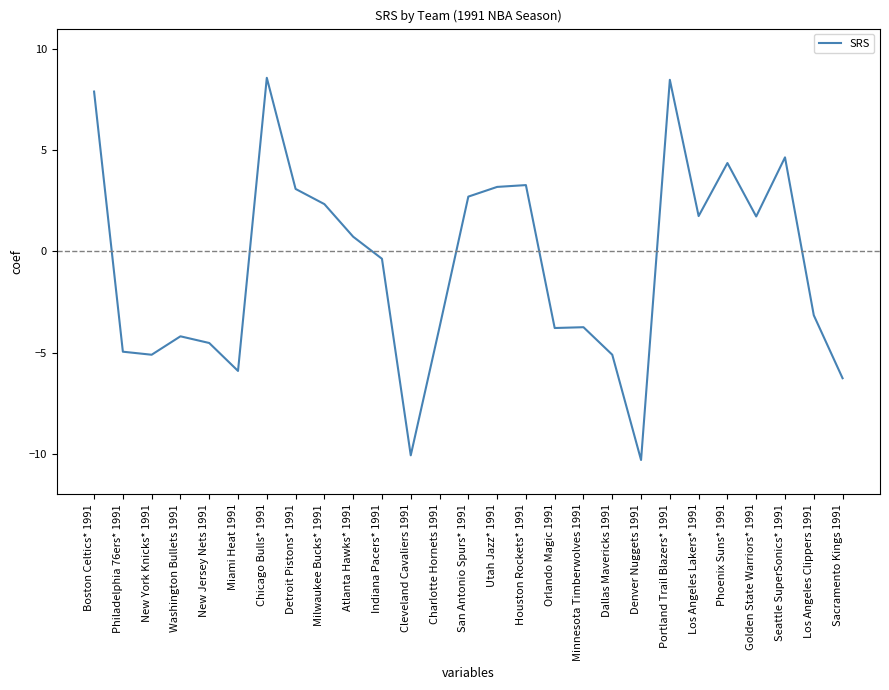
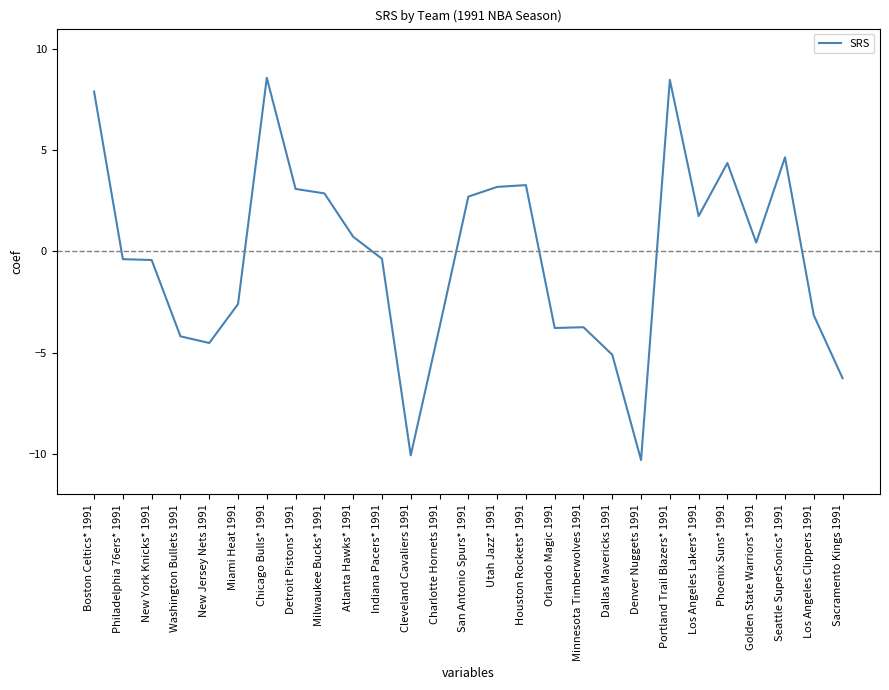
  {
    "Boston Celtics* 1991": 7.9,
-   "Philadelphia 76ers* 1991": -5.0,
-   "New York Knicks* 1991": -5.1,
+   "Philadelphia 76ers* 1991": -0.4,
+   "New York Knicks* 1991": -0.4,
    "Washington Bullets 1991": -4.2,
    "New Jersey Nets 1991": -4.5,
-   "Miami Heat 1991": -5.9,
+   "Miami Heat 1991": -2.6,
    "Chicago Bulls* 1991": 8.6,
    "Detroit Pistons* 1991": 3.1,
-   "Milwaukee Bucks* 1991": 2.3,
+   "Milwaukee Bucks* 1991": 2.9,
    "Atlanta Hawks* 1991": 0.7,
    "Indiana Pacers* 1991": -0.4,
    "Cleveland Cavaliers 1991": -10.1,
    "Charlotte Hornets 1991": -3.8,
    "San Antonio Spurs* 1991": 2.7,
    "Utah Jazz* 1991": 3.2,
    "Houston Rockets* 1991": 3.3,
    "Orlando Magic 1991": -3.8,
    "Minnesota Timberwolves 1991": -3.8,
    "Dallas Mavericks 1991": -5.1,
    "Denver Nuggets 1991": -10.3,
    "Portland Trail Blazers* 1991": 8.5,
    "Los Angeles Lakers* 1991": 1.7,
    "Phoenix Suns* 1991": 4.4,
-   "Golden State Warriors* 1991": 1.7,
+   "Golden State Warriors* 1991": 0.4,
    "Seattle SuperSonics* 1991": 4.6,
    "Los Angeles Clippers 1991": -3.2,
    "Sacramento Kings 1991": -6.3
  }
